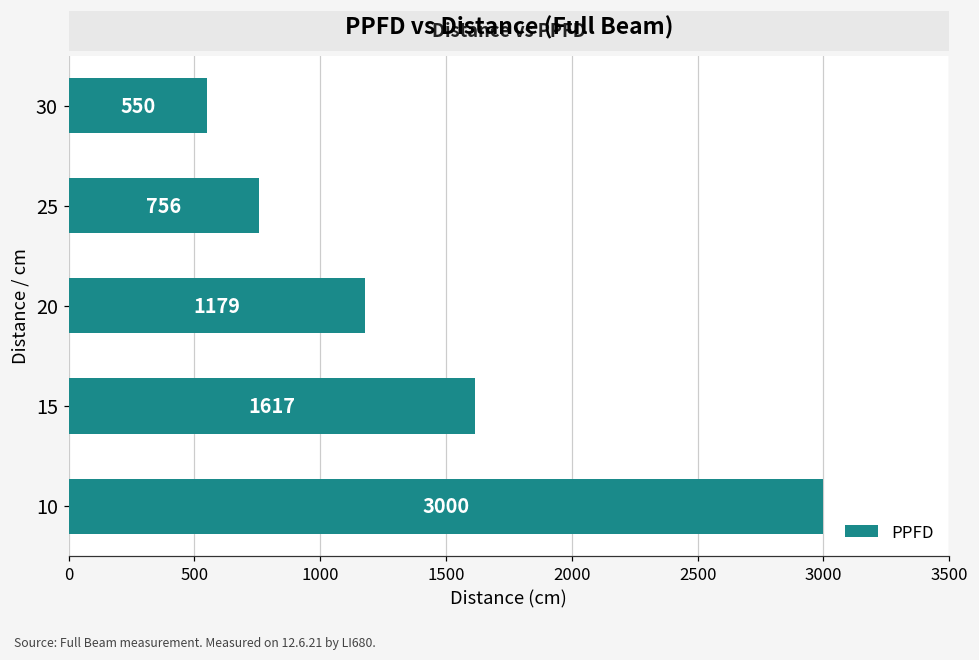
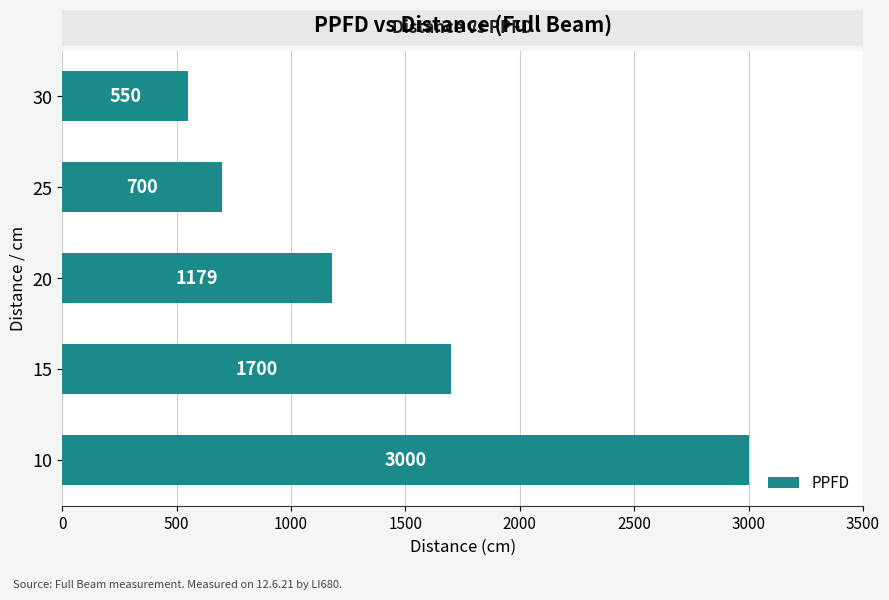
  {
    "30": 550,
-   "25": 756,
+   "25": 700,
    "20": 1179,
-   "15": 1617,
+   "15": 1700,
    "10": 3000
  }
